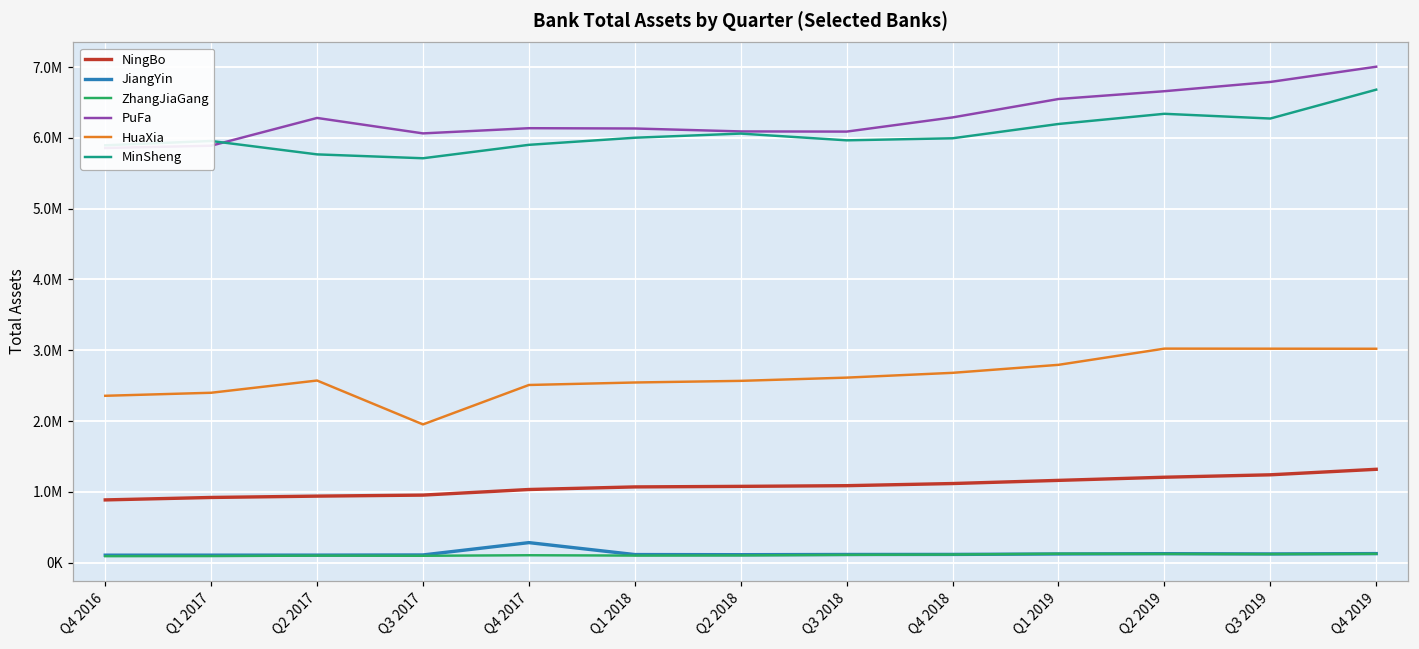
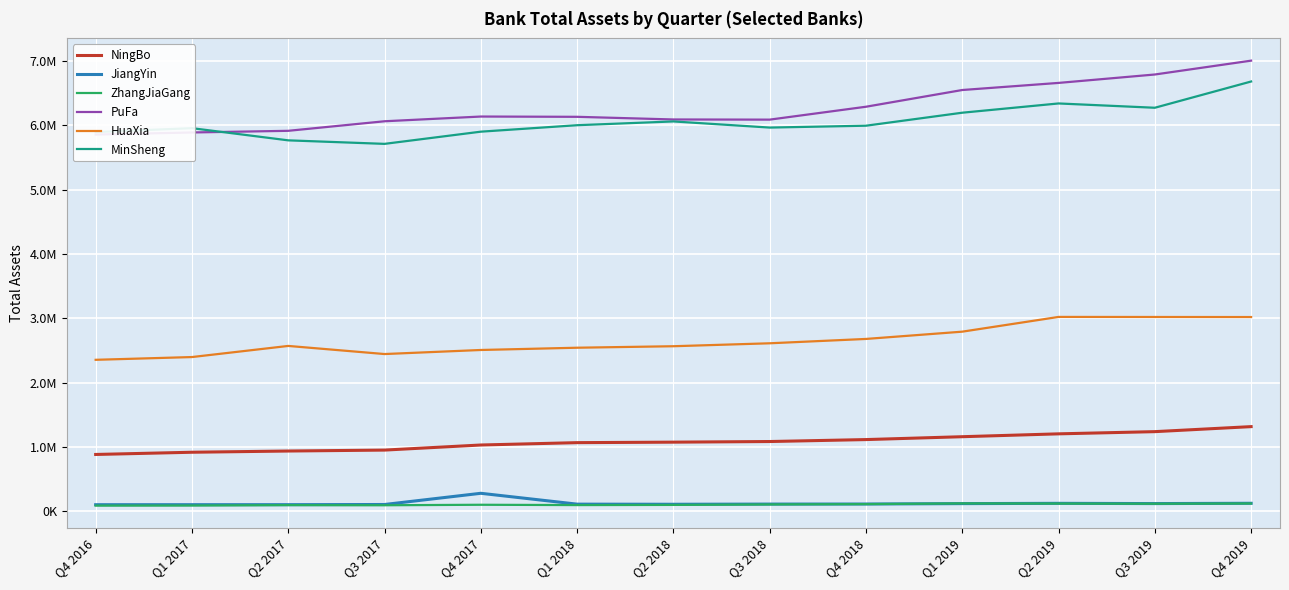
  {
    "NingBo": {
      "Q4 2016": 900000,
      "Q1 2017": 900000,
      "Q2 2017": 900000,
      "Q3 2017": 1000000,
      "Q4 2017": 1000000,
      "Q1 2018": 1100000,
      "Q2 2018": 1100000,
      "Q3 2018": 1100000,
      "Q4 2018": 1100000,
      "Q1 2019": 1200000,
      "Q2 2019": 1200000,
      "Q3 2019": 1200000,
      "Q4 2019": 1300000
    },
    "JiangYin": {
      "Q4 2017": 300000
    },
    "PuFa": {
-     "Q2 2017": 6300000,
+     "Q2 2017": 5900000,
      "Q3 2017": 6100000,
      "Q4 2017": 6100000,
      "Q1 2018": 6100000,
      "Q3 2018": 6100000,
      "Q4 2018": 6300000,
      "Q1 2019": 6500000,
      "Q2 2019": 6700000,
      "Q3 2019": 6800000,
      "Q4 2019": 7000000
    },
    "HuaXia": {
      "Q4 2016": 2400000,
      "Q1 2017": 2400000,
      "Q2 2017": 2600000,
-     "Q3 2017": 2000000,
+     "Q3 2017": 2400000,
      "Q4 2017": 2500000,
      "Q1 2018": 2500000,
      "Q2 2018": 2600000,
      "Q3 2018": 2600000,
      "Q4 2018": 2700000,
      "Q1 2019": 2800000,
      "Q2 2019": 3000000,
      "Q3 2019": 3000000,
      "Q4 2019": 3000000
    }
  }
